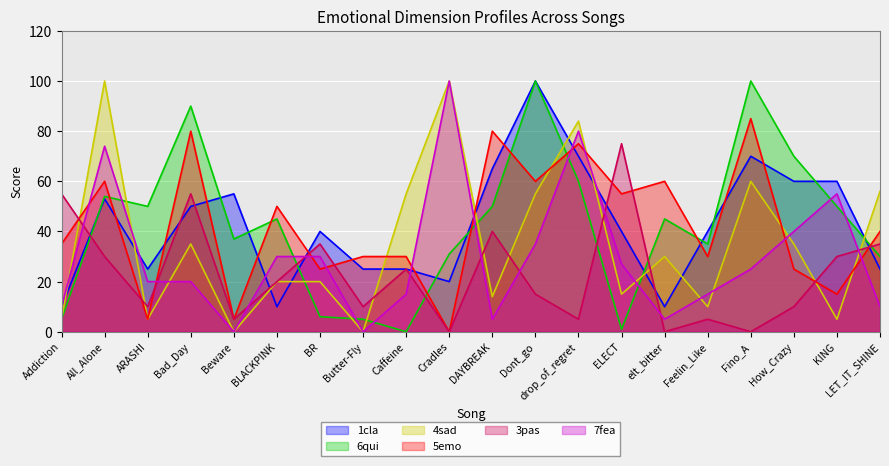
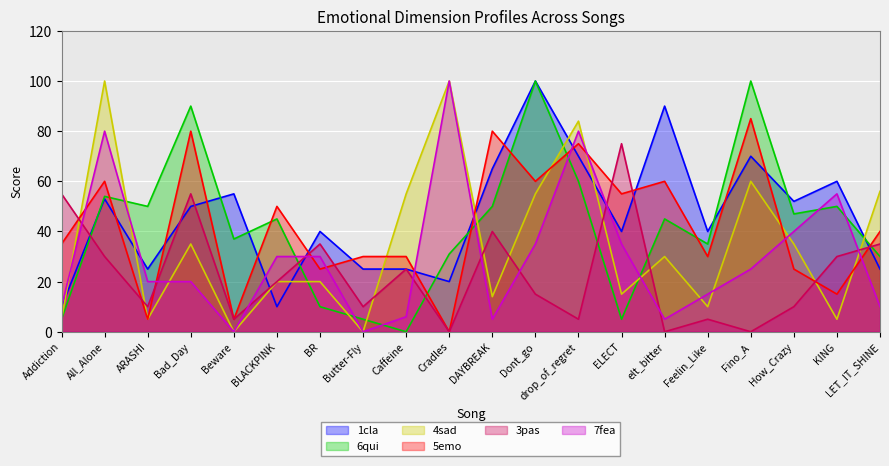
  {
    "1cla": {
      "ARASHI": 25,
      "Bad_Day": 50,
      "Beware": 55,
      "BLACKPINK": 10,
      "BR": 40,
      "Butter-Fly": 25,
      "Cradles": 20,
      "DAYBREAK": 65,
      "drop_of_regret": 70,
      "ELECT": 40,
-     "elt_bitter": 10,
+     "elt_bitter": 90,
      "Feelin_Like": 40,
      "Fino_A": 70,
-     "How_Crazy": 60,
+     "How_Crazy": 52,
      "KING": 60,
      "LET_IT_SHINE": 25
    },
    "6qui": {
      "ARASHI": 50,
      "Bad_Day": 90,
      "Beware": 37,
      "BLACKPINK": 45,
-     "BR": 6,
+     "BR": 10,
      "Butter-Fly": 5,
      "Caffeine": 0,
      "Cradles": 31,
      "DAYBREAK": 50,
      "drop_of_regret": 60,
-     "ELECT": 1,
+     "ELECT": 5,
      "elt_bitter": 45,
      "Feelin_Like": 35,
      "Fino_A": 100,
-     "How_Crazy": 70,
+     "How_Crazy": 47,
      "KING": 50,
      "LET_IT_SHINE": 30
    },
    "4sad": {
      "All_Alone": 100,
      "Bad_Day": 35,
      "BR": 20,
      "Caffeine": 55,
      "DAYBREAK": 14,
      "Dont_go": 55,
      "drop_of_regret": 84,
      "ELECT": 15,
      "elt_bitter": 30,
      "Feelin_Like": 10,
      "Fino_A": 60,
      "How_Crazy": 35,
      "KING": 5,
      "LET_IT_SHINE": 56
    },
    "7fea": {
-     "All_Alone": 74,
+     "All_Alone": 80,
      "ARASHI": 20,
      "Bad_Day": 20,
      "BLACKPINK": 30,
      "BR": 30,
-     "Caffeine": 15,
+     "Caffeine": 6,
      "DAYBREAK": 5,
      "Dont_go": 35,
      "drop_of_regret": 80,
-     "ELECT": 27,
+     "ELECT": 35,
      "elt_bitter": 5,
      "Feelin_Like": 15,
      "Fino_A": 25,
      "How_Crazy": 40,
      "KING": 55,
      "LET_IT_SHINE": 10
    }
  }
